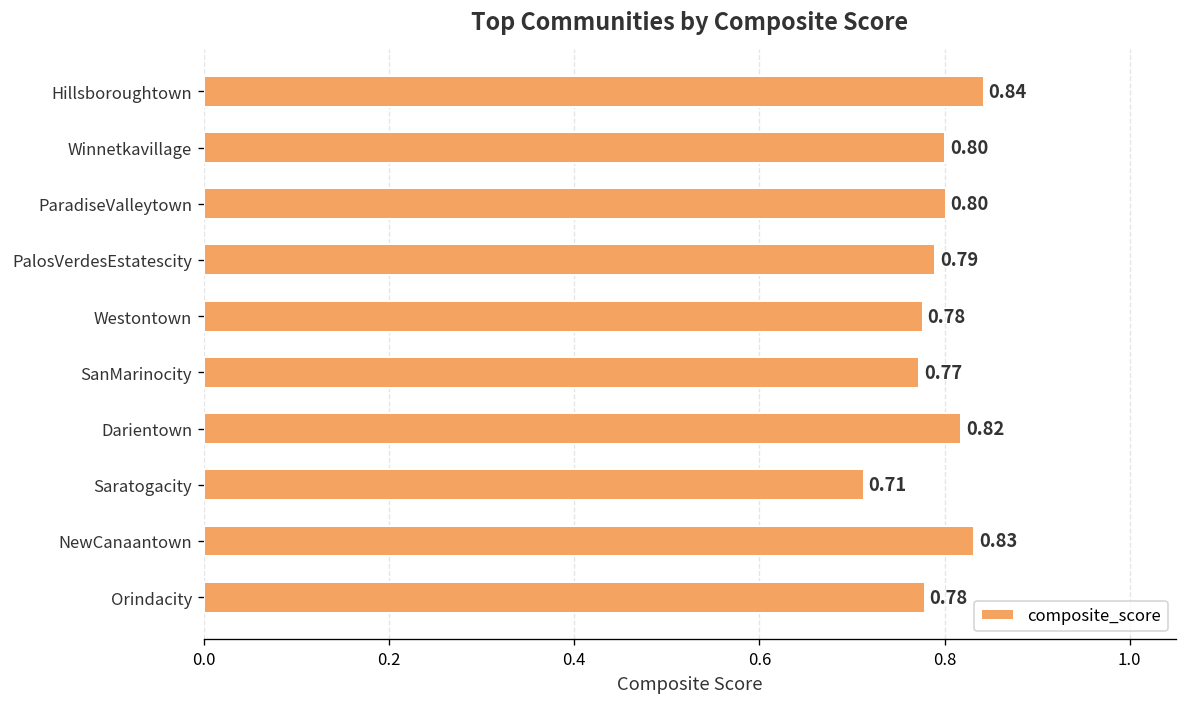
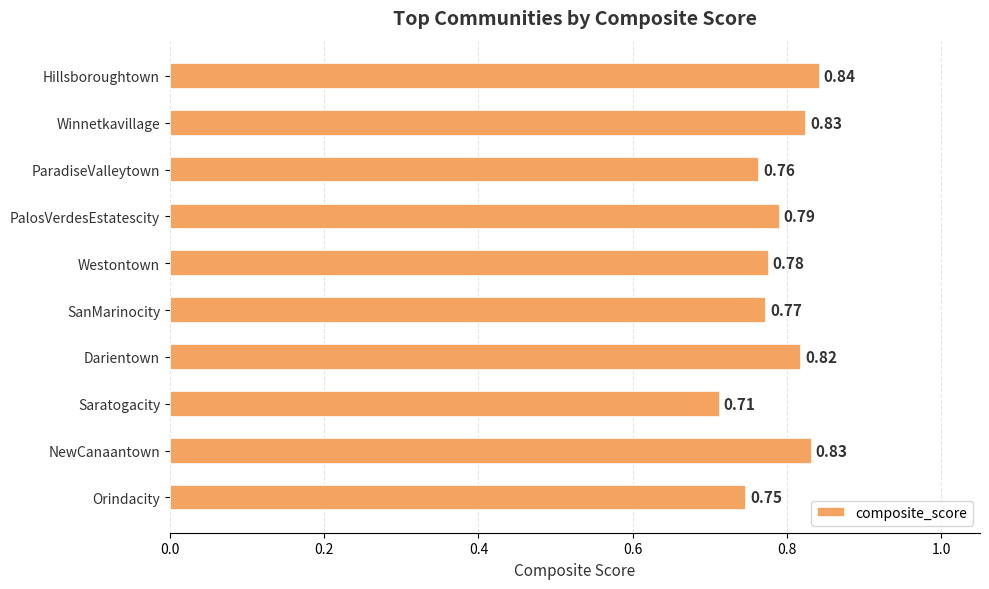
  {
    "Hillsboroughtown": 0.84,
-   "Winnetkavillage": 0.80,
-   "ParadiseValleytown": 0.80,
+   "Winnetkavillage": 0.83,
+   "ParadiseValleytown": 0.76,
    "PalosVerdesEstatescity": 0.79,
    "Westontown": 0.78,
    "SanMarinocity": 0.77,
    "Darientown": 0.82,
    "Saratogacity": 0.71,
    "NewCanaantown": 0.83,
-   "Orindacity": 0.78
+   "Orindacity": 0.75
  }
